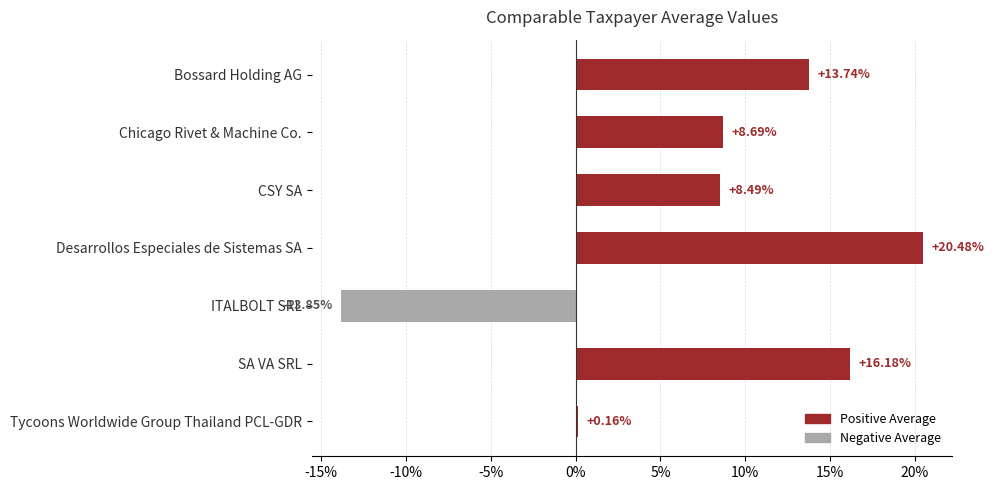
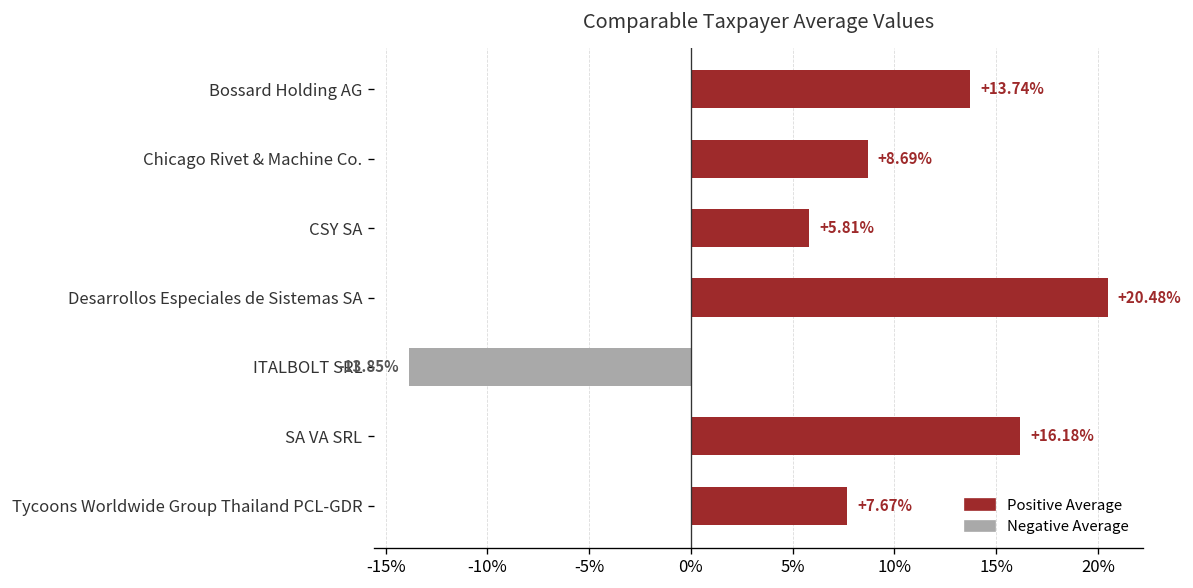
  {
    "Bossard Holding AG": "+13.74%",
    "Chicago Rivet & Machine Co.": "+8.69%",
-   "CSY SA": "+8.49%",
+   "CSY SA": "+5.81%",
    "Desarrollos Especiales de Sistemas SA": "+20.48%",
    "ITALBOLT SRL": "-13.85%",
    "SA VA SRL": "+16.18%",
-   "Tycoons Worldwide Group Thailand PCL-GDR": "+0.16%"
+   "Tycoons Worldwide Group Thailand PCL-GDR": "+7.67%"
  }
